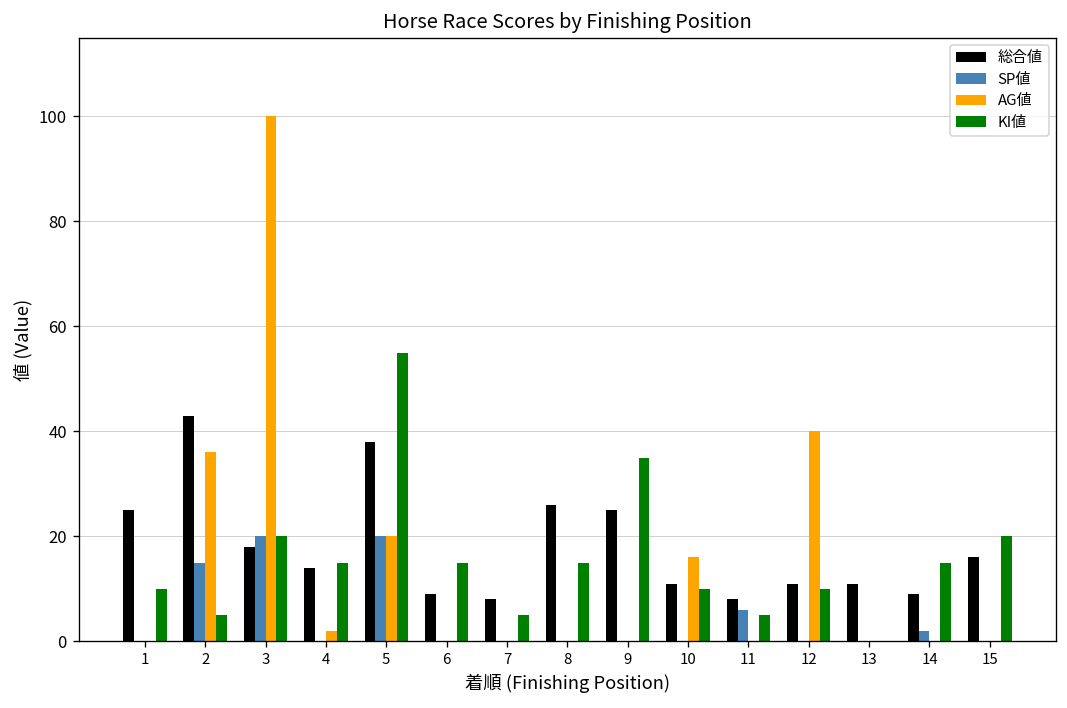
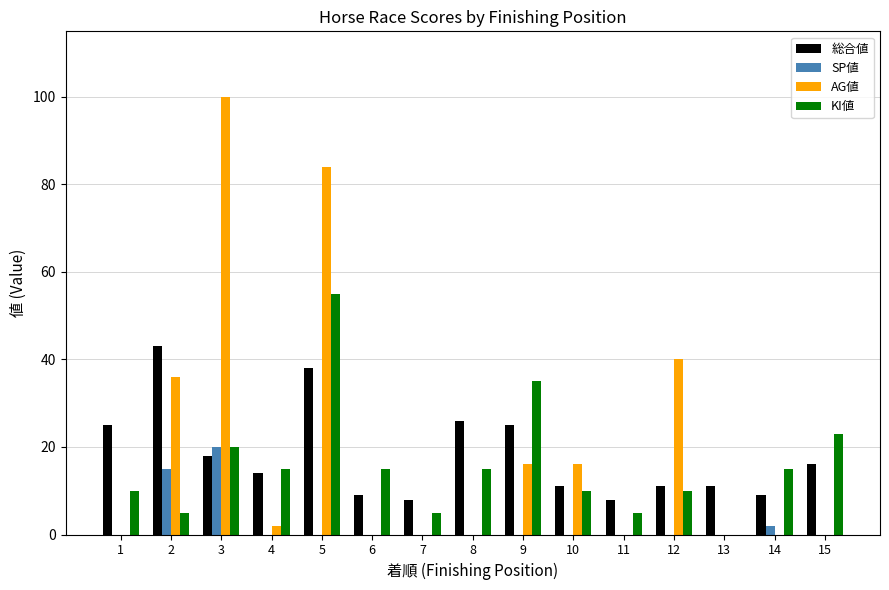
  {
    "総合値": {
      "1": 25,
      "2": 43,
      "3": 18,
      "4": 14,
      "5": 38,
      "6": 9,
      "7": 8,
      "8": 26,
      "9": 25,
      "10": 11,
      "11": 8,
      "12": 11,
      "13": 11,
      "14": 9,
      "15": 16
    },
    "SP値": {
      "1": 0,
      "2": 15,
      "3": 20,
      "4": 0,
-     "5": 20,
+     "5": 0,
      "6": 0,
      "7": 0,
      "8": 0,
      "9": 0,
      "10": 0,
-     "11": 6,
+     "11": 0,
      "12": 0,
      "13": 0,
      "14": 2,
      "15": 0
    },
    "AG値": {
      "1": 0,
      "2": 36,
      "3": 100,
      "4": 2,
-     "5": 20,
+     "5": 84,
      "6": 0,
      "7": 0,
      "8": 0,
-     "9": 0,
+     "9": 16,
      "10": 16,
      "11": 0,
      "12": 40,
      "13": 0,
      "14": 0,
      "15": 0
    },
    "KI値": {
      "1": 10,
      "2": 5,
      "3": 20,
      "4": 15,
      "5": 55,
      "6": 15,
      "7": 5,
      "8": 15,
      "9": 35,
      "10": 10,
      "11": 5,
      "12": 10,
      "13": 0,
      "14": 15,
-     "15": 20
+     "15": 23
    }
  }
